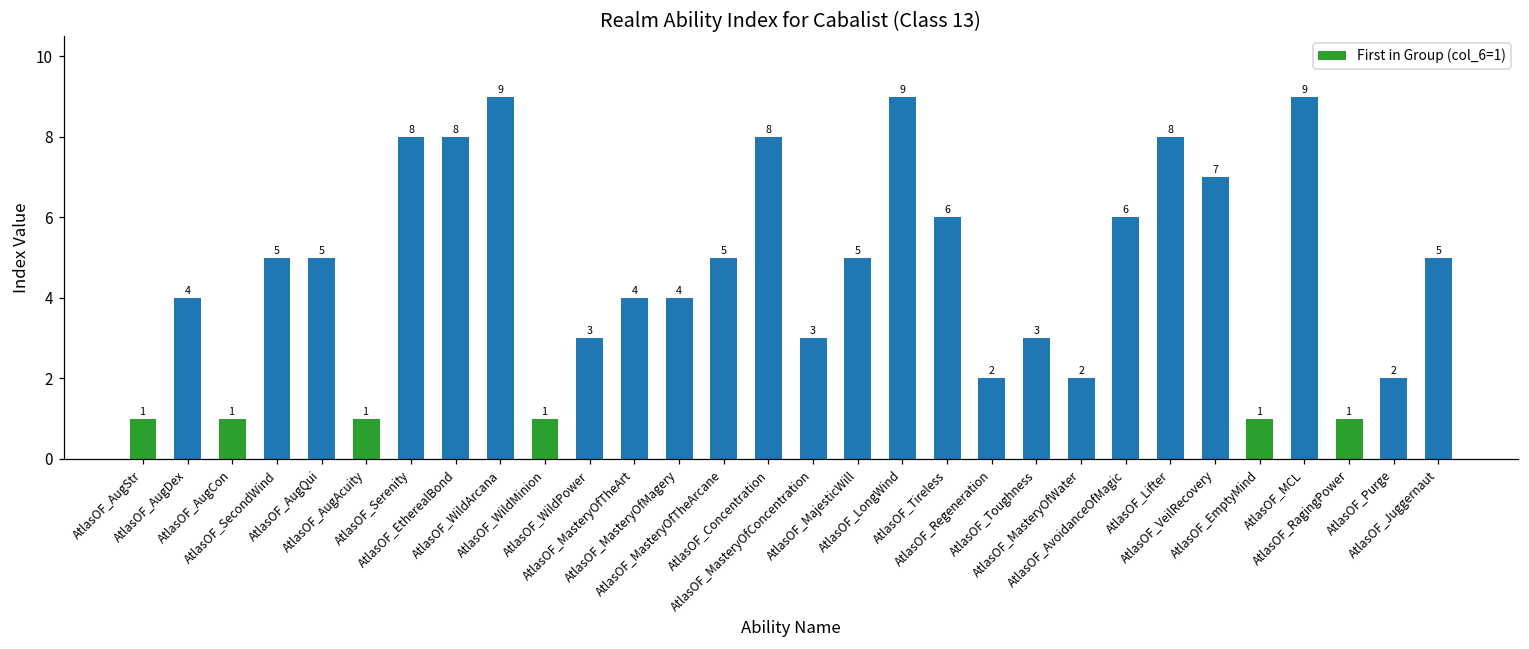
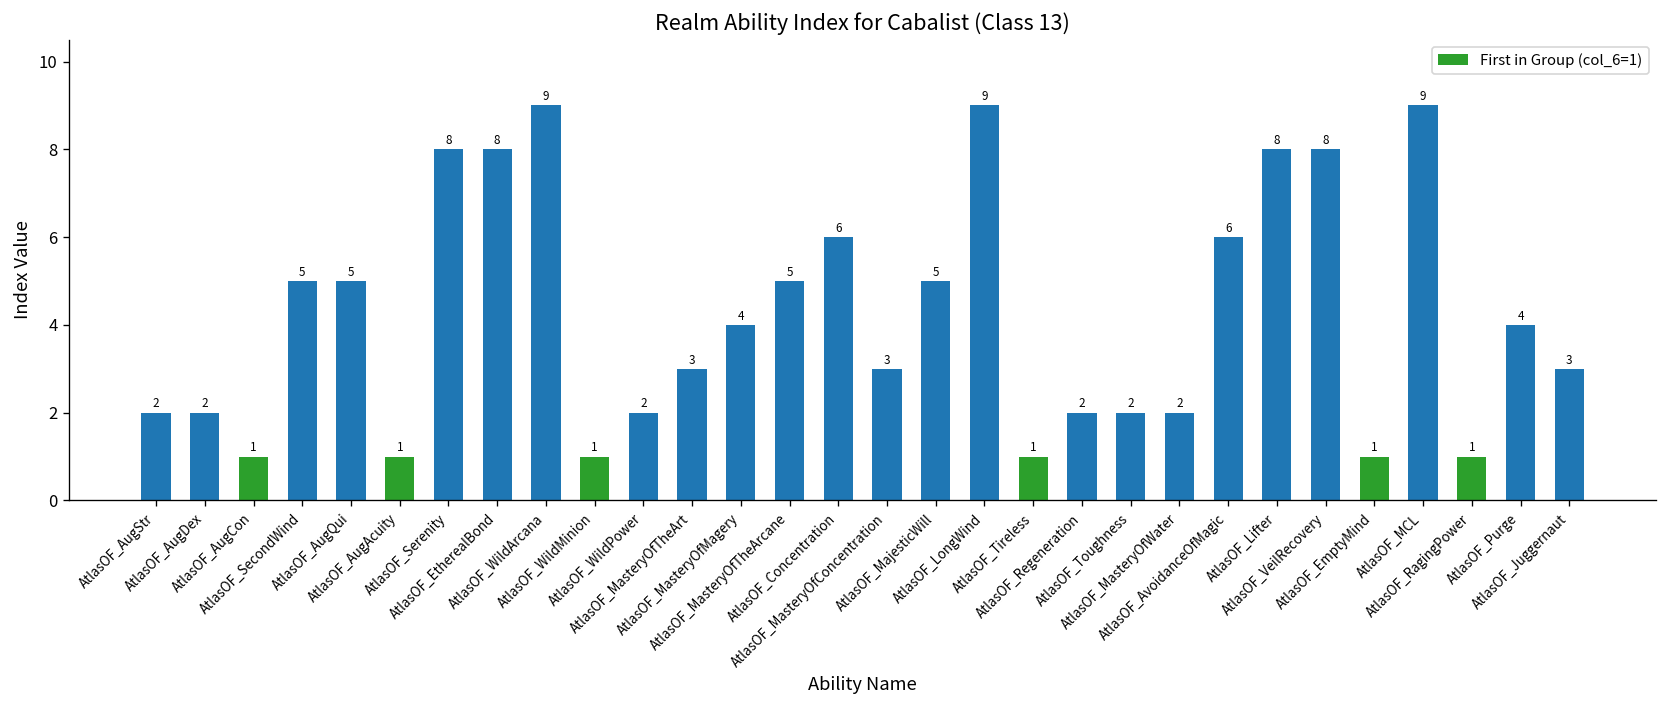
  {
-   "AtlasOF_AugStr": 1,
-   "AtlasOF_AugDex": 4,
+   "AtlasOF_AugStr": 2,
+   "AtlasOF_AugDex": 2,
    "AtlasOF_AugCon": 1,
    "AtlasOF_SecondWind": 5,
    "AtlasOF_AugQui": 5,
    "AtlasOF_AugAcuity": 1,
    "AtlasOF_Serenity": 8,
    "AtlasOF_EtherealBond": 8,
    "AtlasOF_WildArcana": 9,
    "AtlasOF_WildMinion": 1,
-   "AtlasOF_WildPower": 3,
-   "AtlasOF_MasteryOfTheArt": 4,
+   "AtlasOF_WildPower": 2,
+   "AtlasOF_MasteryOfTheArt": 3,
    "AtlasOF_MasteryOfMagery": 4,
    "AtlasOF_MasteryOfTheArcane": 5,
-   "AtlasOF_Concentration": 8,
+   "AtlasOF_Concentration": 6,
    "AtlasOF_MasteryOfConcentration": 3,
    "AtlasOF_MajesticWill": 5,
    "AtlasOF_LongWind": 9,
-   "AtlasOF_Tireless": 6,
+   "AtlasOF_Tireless": 1,
    "AtlasOF_Regeneration": 2,
-   "AtlasOF_Toughness": 3,
+   "AtlasOF_Toughness": 2,
    "AtlasOF_MasteryOfWater": 2,
    "AtlasOF_AvoidanceOfMagic": 6,
    "AtlasOF_Lifter": 8,
-   "AtlasOF_VeilRecovery": 7,
+   "AtlasOF_VeilRecovery": 8,
    "AtlasOF_EmptyMind": 1,
    "AtlasOF_MCL": 9,
    "AtlasOF_RagingPower": 1,
-   "AtlasOF_Purge": 2,
-   "AtlasOF_Juggernaut": 5
+   "AtlasOF_Purge": 4,
+   "AtlasOF_Juggernaut": 3
  }
